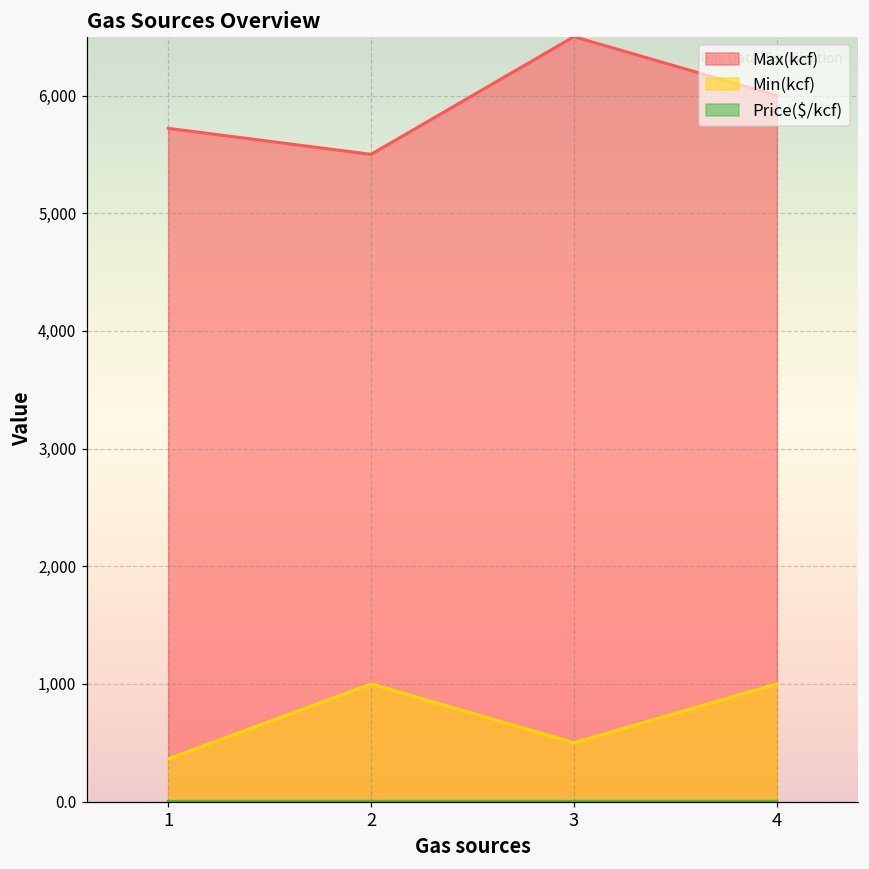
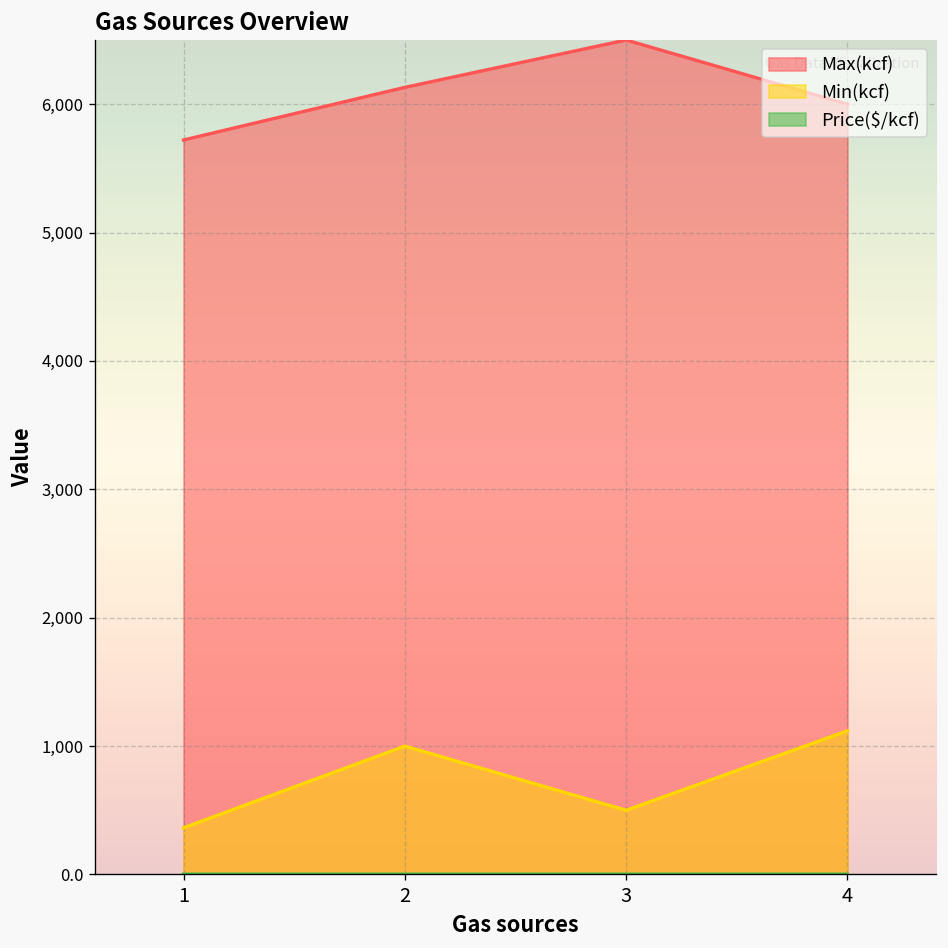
  {
    "Max(kcf)": {
      "1": "5,720",
-     "2": "5,500",
+     "2": "6,130",
      "3": "6,500"
    },
    "Min(kcf)": {
      "1": "360",
      "2": "1,000",
      "3": "500",
-     "4": "1,000"
+     "4": "1,120"
    },
    "Price($/kcf)": {
      "1": "0",
      "2": "0",
      "3": "0",
      "4": "0"
    }
  }
